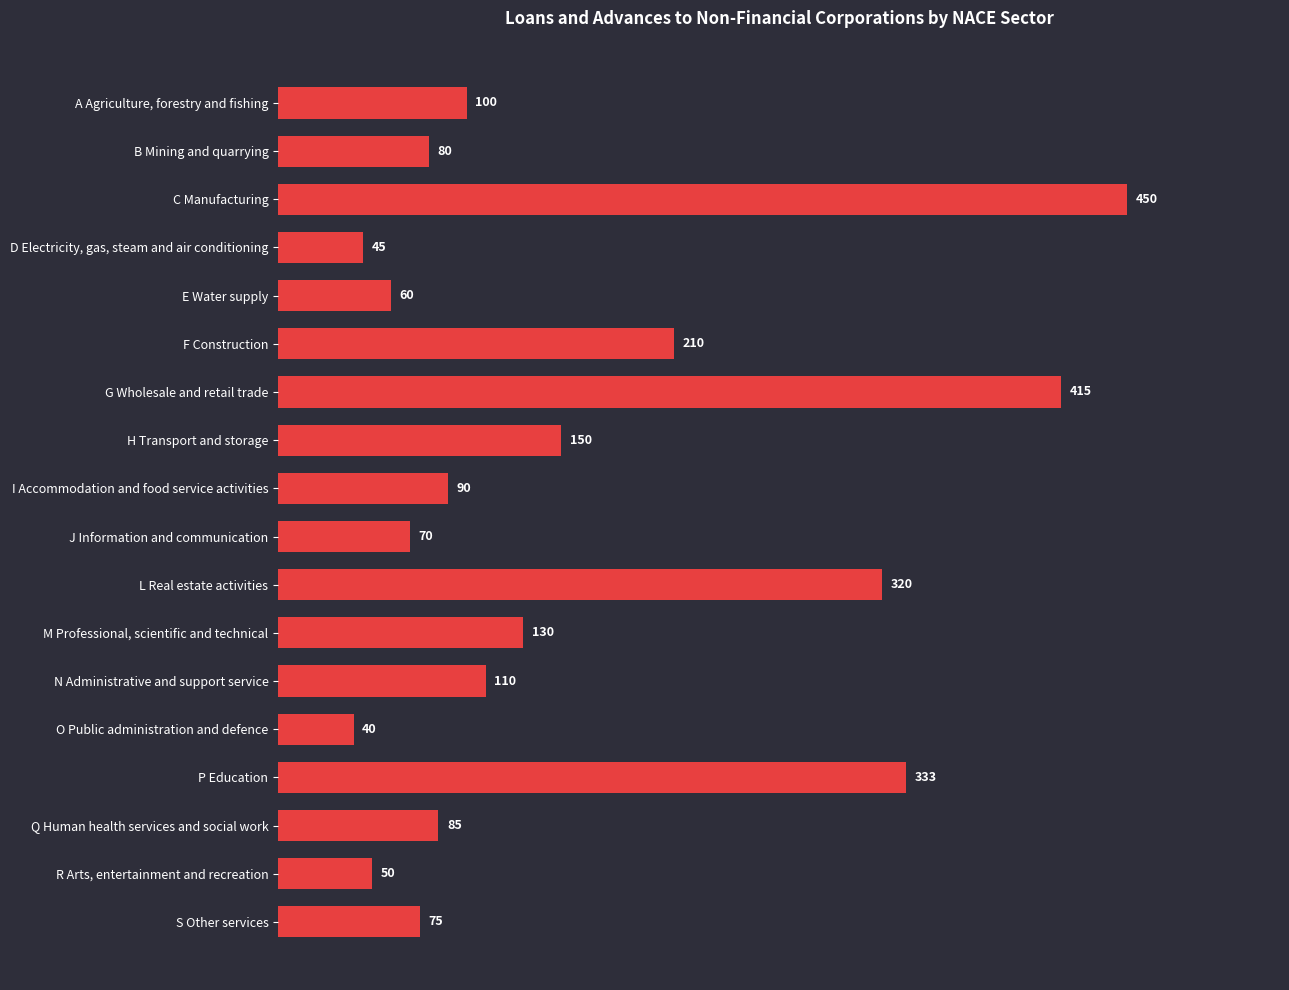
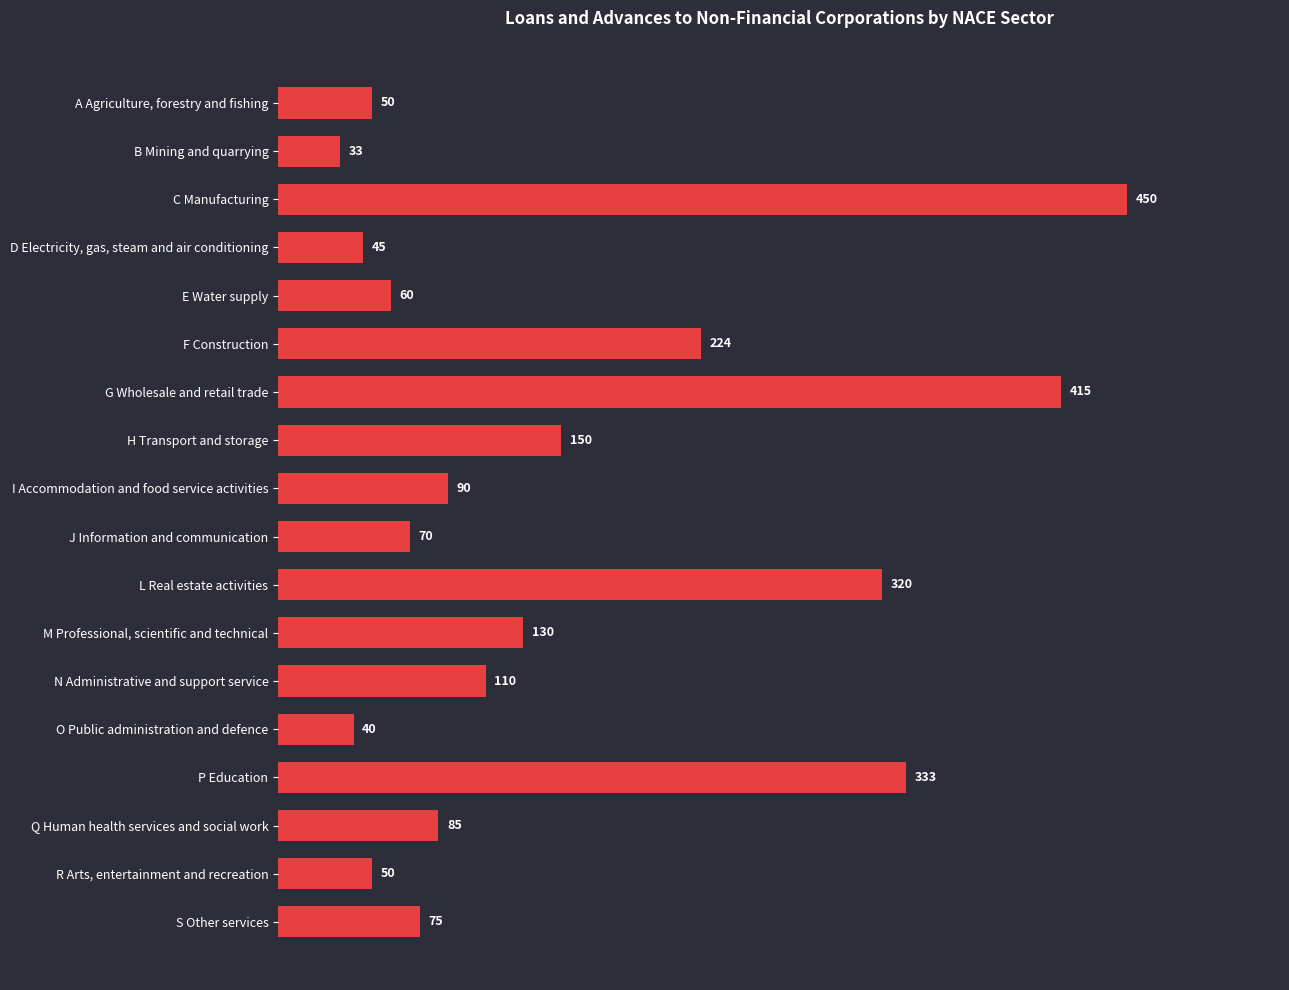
  {
-   "A Agriculture, forestry and fishing": 100,
-   "B Mining and quarrying": 80,
+   "A Agriculture, forestry and fishing": 50,
+   "B Mining and quarrying": 33,
    "C Manufacturing": 450,
    "D Electricity, gas, steam and air conditioning": 45,
    "E Water supply": 60,
-   "F Construction": 210,
+   "F Construction": 224,
    "G Wholesale and retail trade": 415,
    "H Transport and storage": 150,
    "I Accommodation and food service activities": 90,
    "J Information and communication": 70,
    "L Real estate activities": 320,
    "M Professional, scientific and technical": 130,
    "N Administrative and support service": 110,
    "O Public administration and defence": 40,
    "P Education": 333,
    "Q Human health services and social work": 85,
    "R Arts, entertainment and recreation": 50,
    "S Other services": 75
  }
